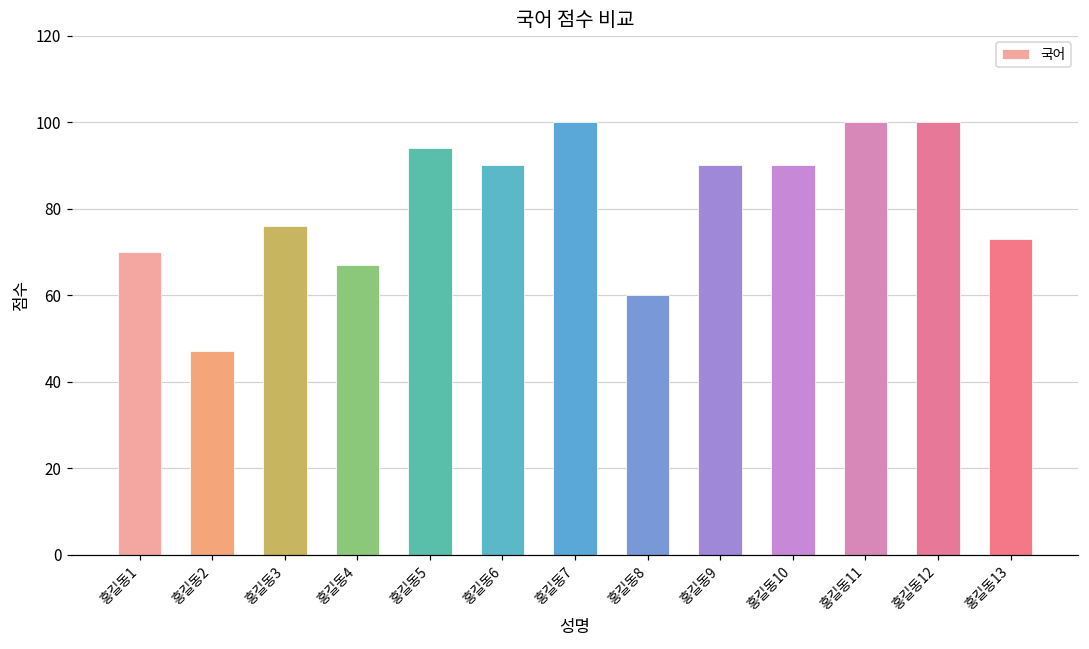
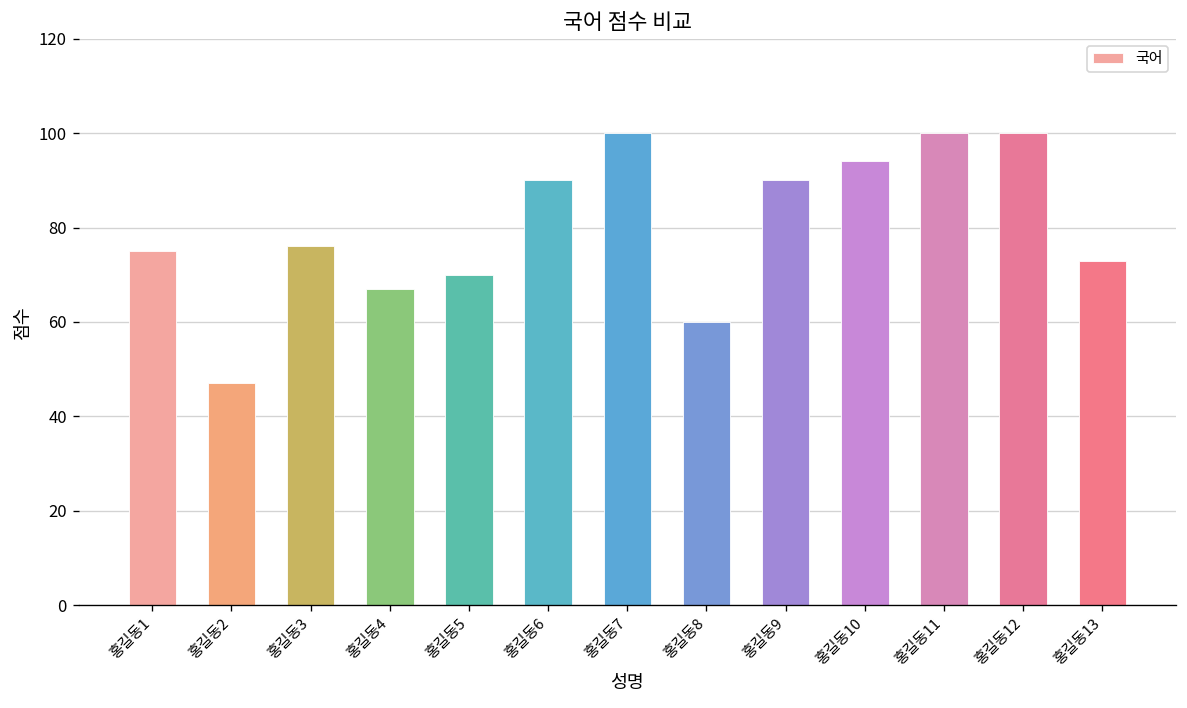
  {
-   "홍길동1": 70,
+   "홍길동1": 75,
    "홍길동2": 47,
    "홍길동3": 76,
    "홍길동4": 67,
-   "홍길동5": 94,
+   "홍길동5": 70,
    "홍길동6": 90,
    "홍길동7": 100,
    "홍길동8": 60,
    "홍길동9": 90,
-   "홍길동10": 90,
+   "홍길동10": 94,
    "홍길동11": 100,
    "홍길동12": 100,
    "홍길동13": 73
  }
